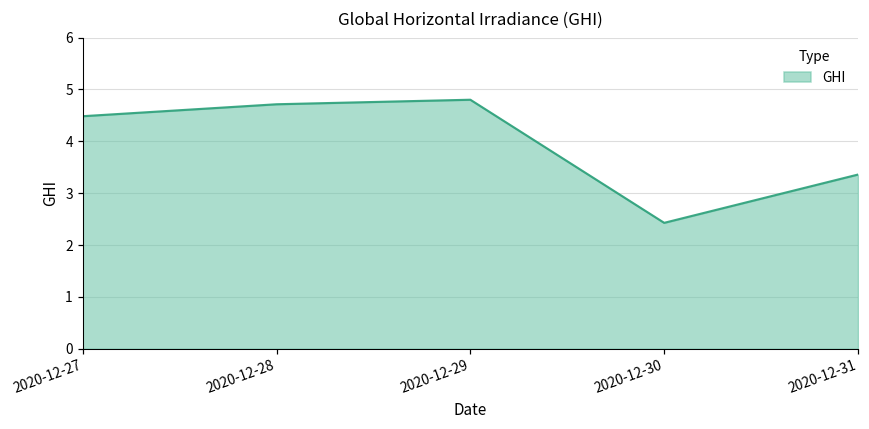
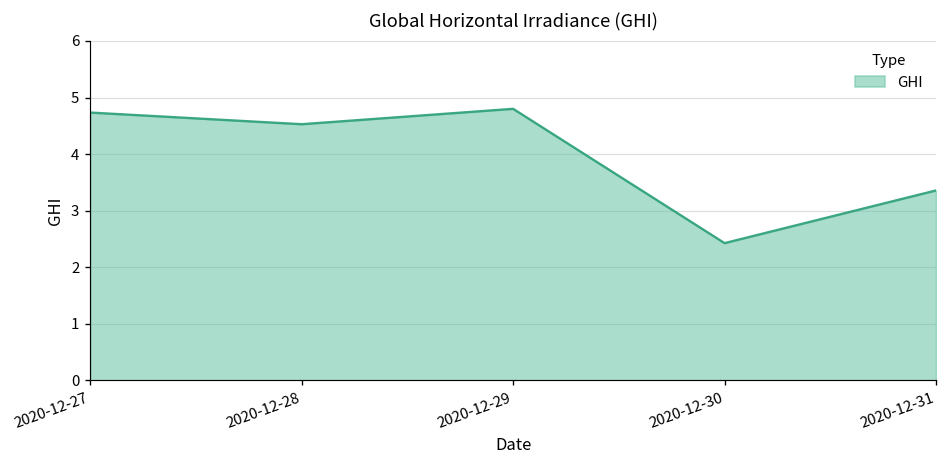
  {
-   "2020-12-27": 4.5,
-   "2020-12-28": 4.7,
+   "2020-12-27": 4.7,
+   "2020-12-28": 4.5,
    "2020-12-29": 4.8,
    "2020-12-30": 2.4,
    "2020-12-31": 3.4
  }
